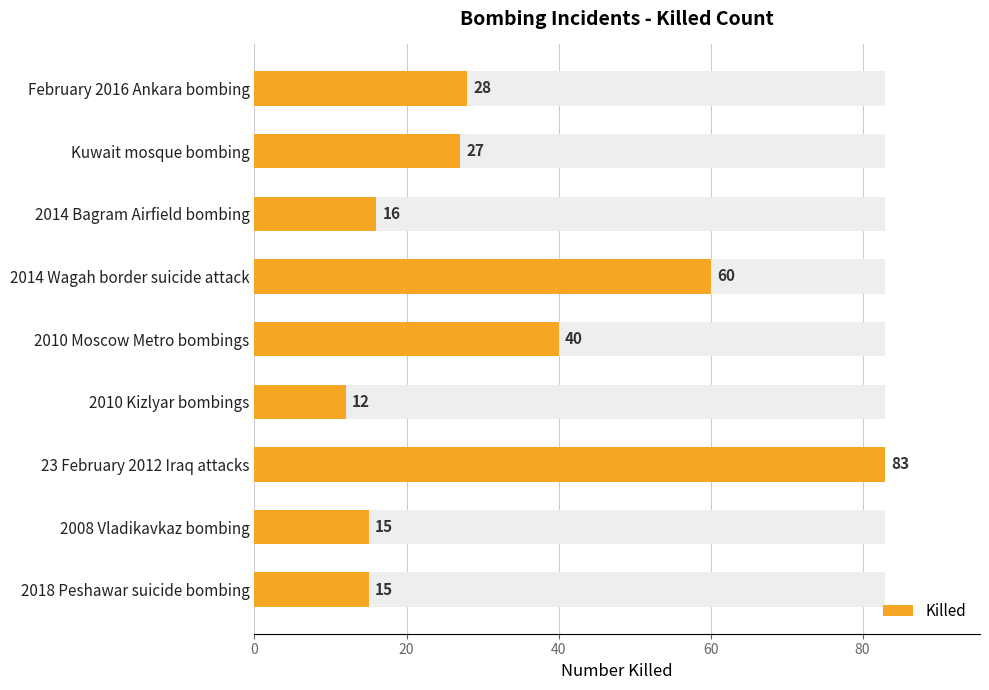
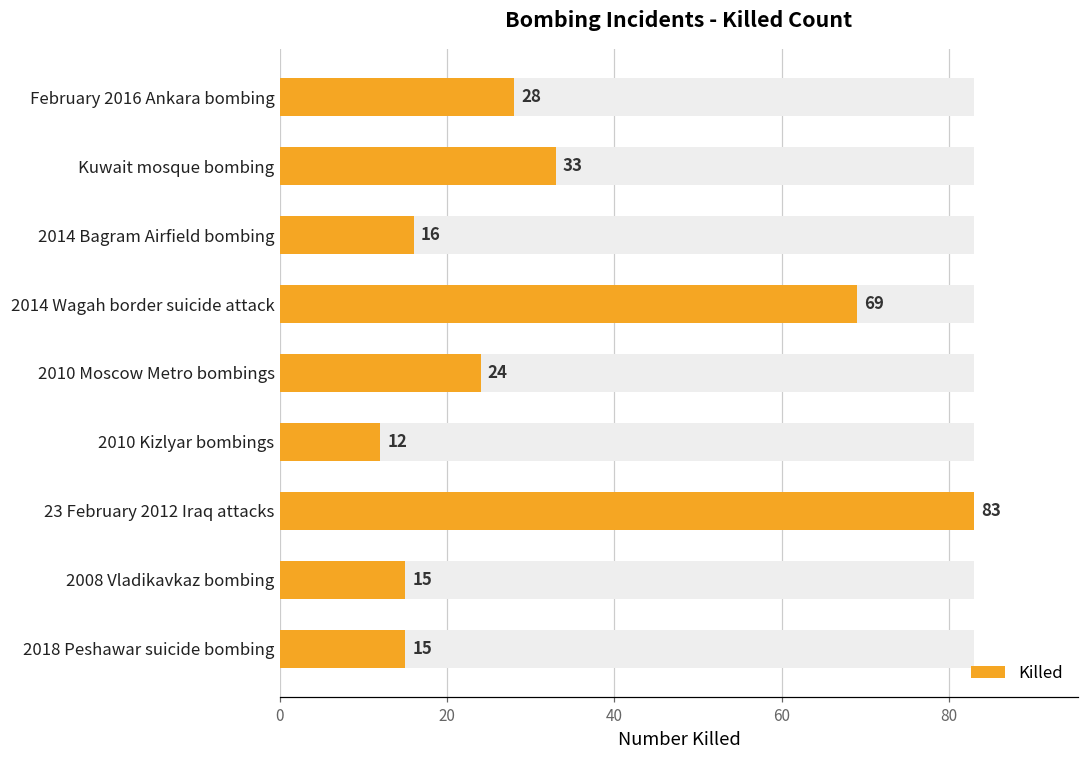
  {
    "Killed": {
-     "Kuwait mosque bombing": 27,
-     "2014 Wagah border suicide attack": 60,
-     "2010 Moscow Metro bombings": 40,
+     "Kuwait mosque bombing": 33,
+     "2014 Wagah border suicide attack": 69,
+     "2010 Moscow Metro bombings": 24,
      "23 February 2012 Iraq attacks": 83
    }
  }
